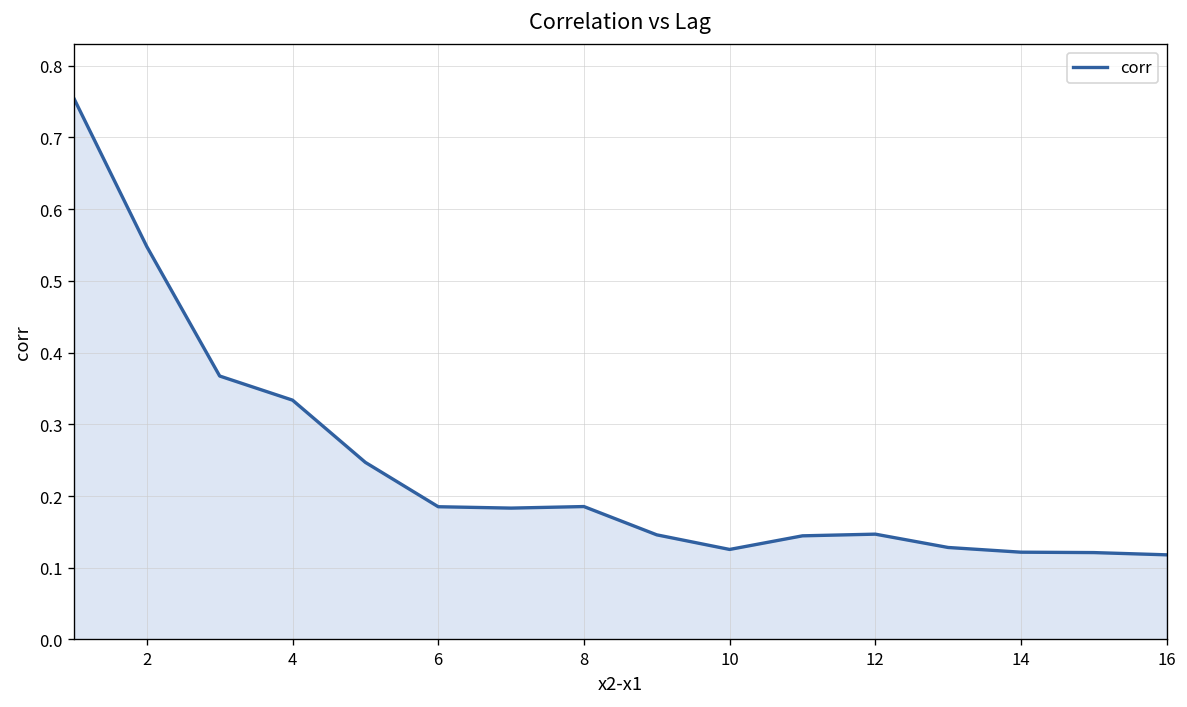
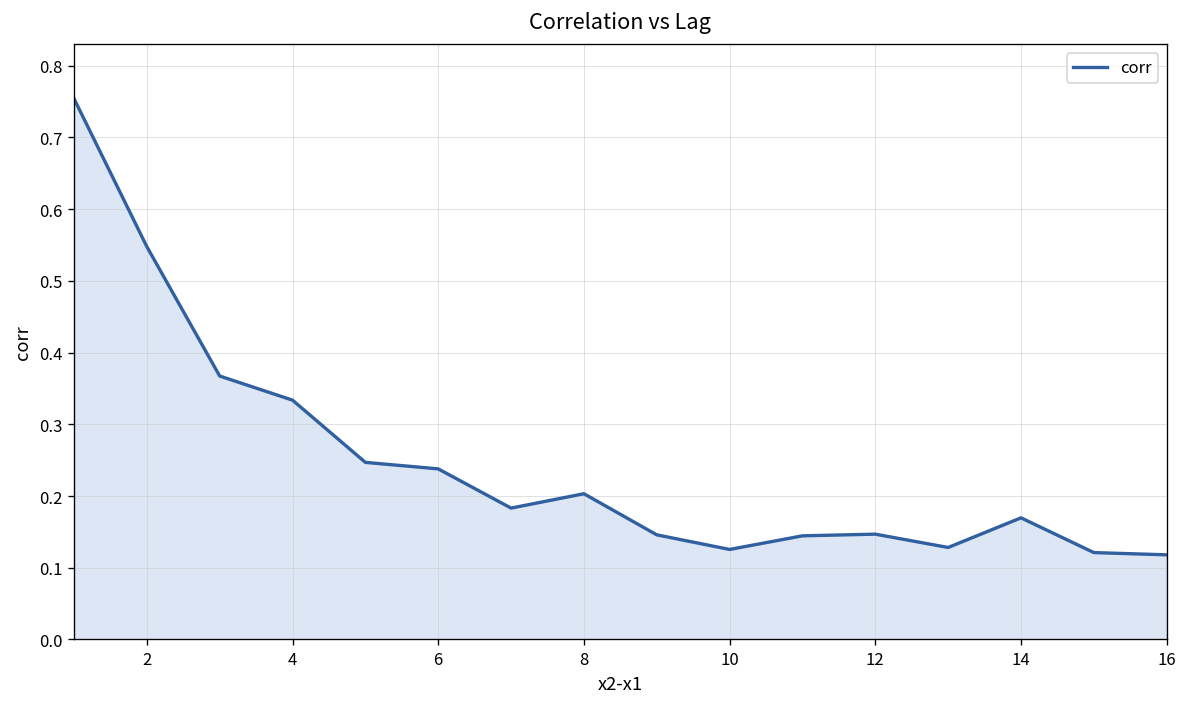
  {
    "2": 0.55,
    "4": 0.33,
-   "6": 0.19,
-   "8": 0.19,
+   "6": 0.24,
+   "8": 0.20,
    "10": 0.13,
    "12": 0.15,
-   "14": 0.12,
+   "14": 0.17,
    "16": 0.12
  }
